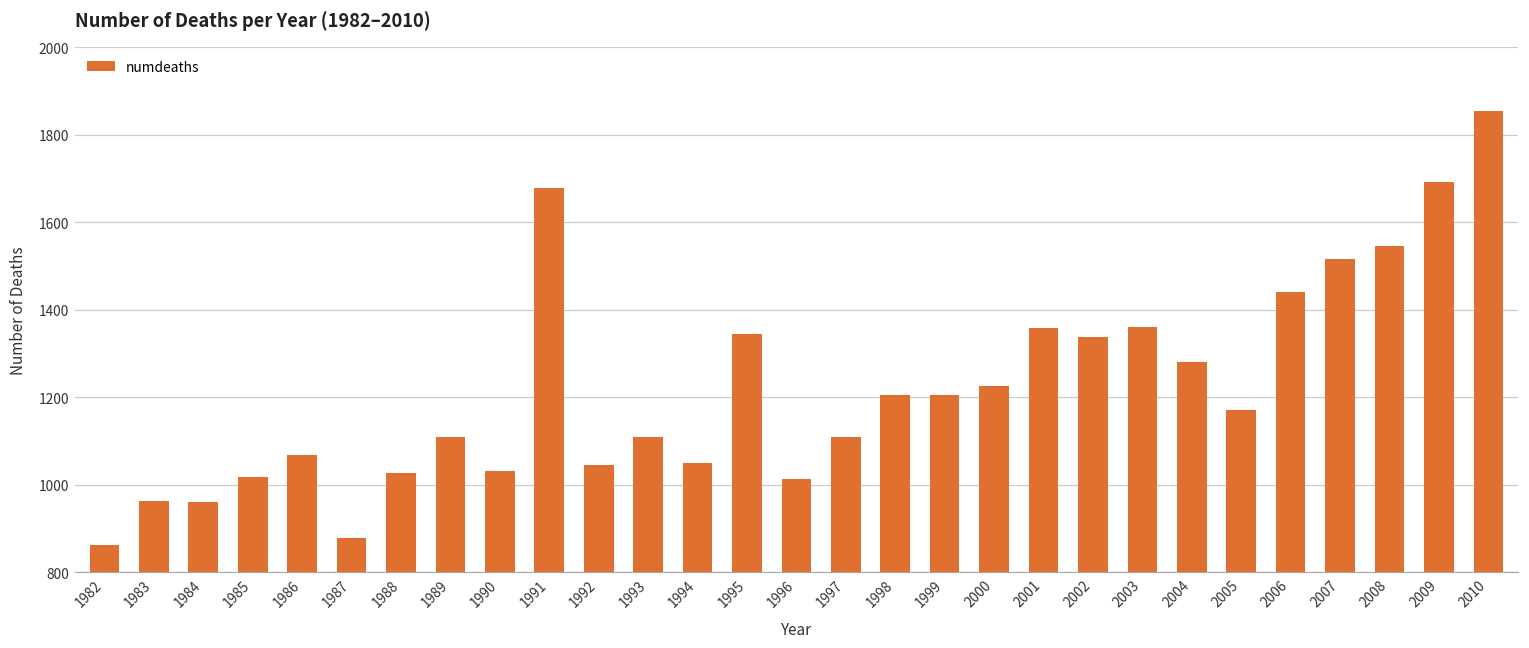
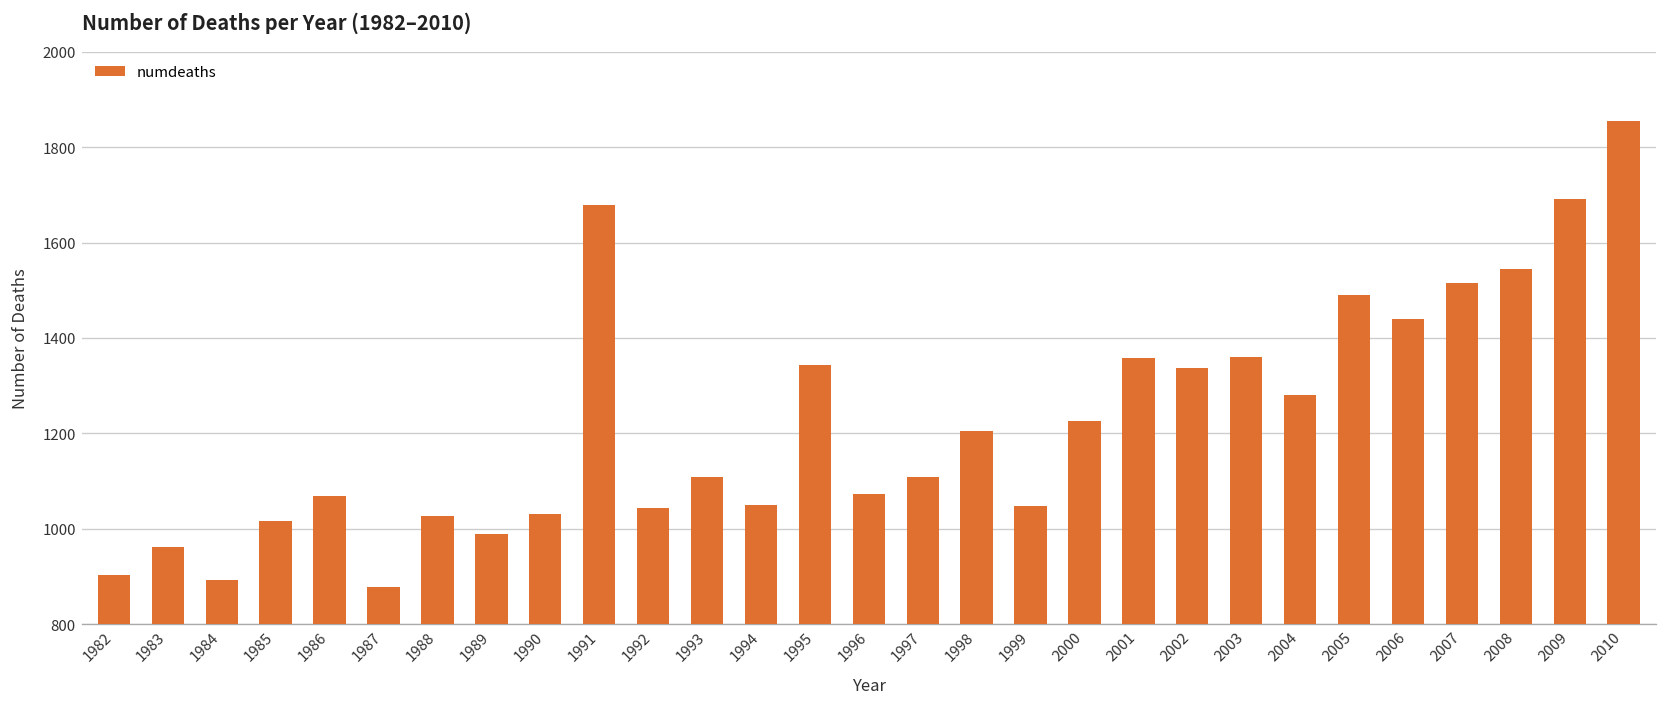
  {
-   "1982": 860,
+   "1982": 900,
    "1983": 960,
-   "1984": 960,
+   "1984": 890,
    "1985": 1020,
    "1986": 1070,
    "1987": 880,
    "1988": 1030,
-   "1989": 1110,
+   "1989": 990,
    "1990": 1030,
    "1991": 1680,
    "1992": 1040,
    "1993": 1110,
    "1994": 1050,
    "1995": 1340,
-   "1996": 1010,
+   "1996": 1070,
    "1997": 1110,
    "1998": 1210,
-   "1999": 1200,
+   "1999": 1050,
    "2000": 1230,
    "2001": 1360,
    "2002": 1340,
    "2003": 1360,
    "2004": 1280,
-   "2005": 1170,
+   "2005": 1490,
    "2006": 1440,
    "2007": 1520,
    "2008": 1550,
    "2009": 1690,
    "2010": 1860
  }
